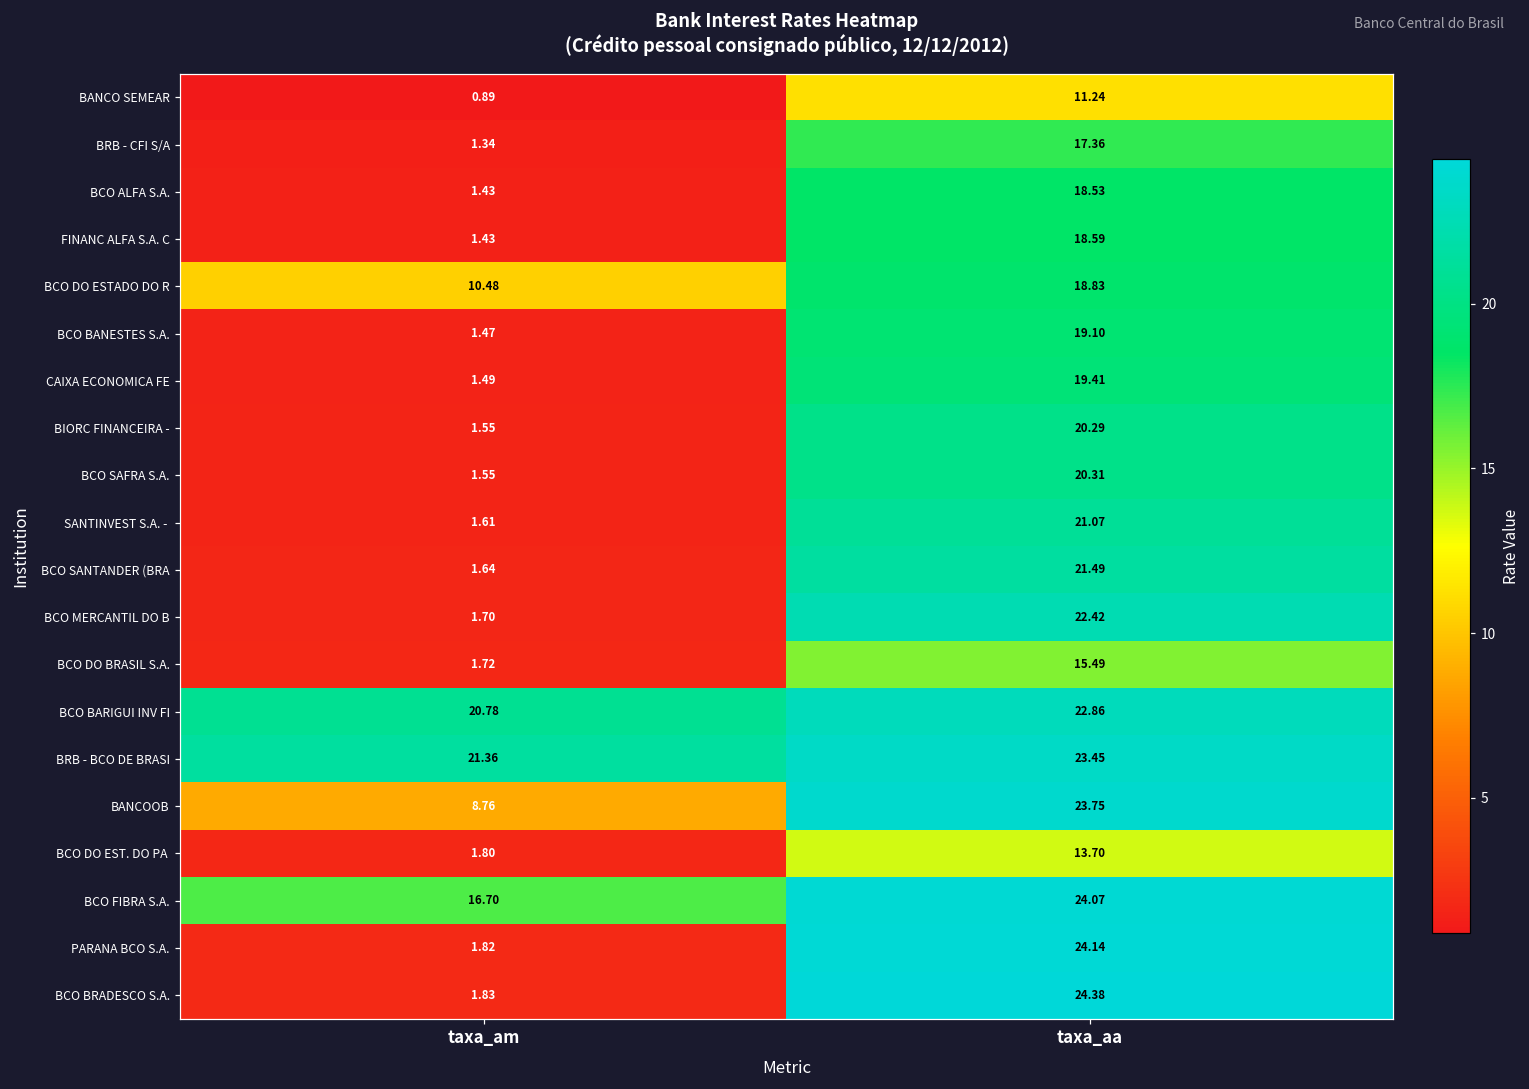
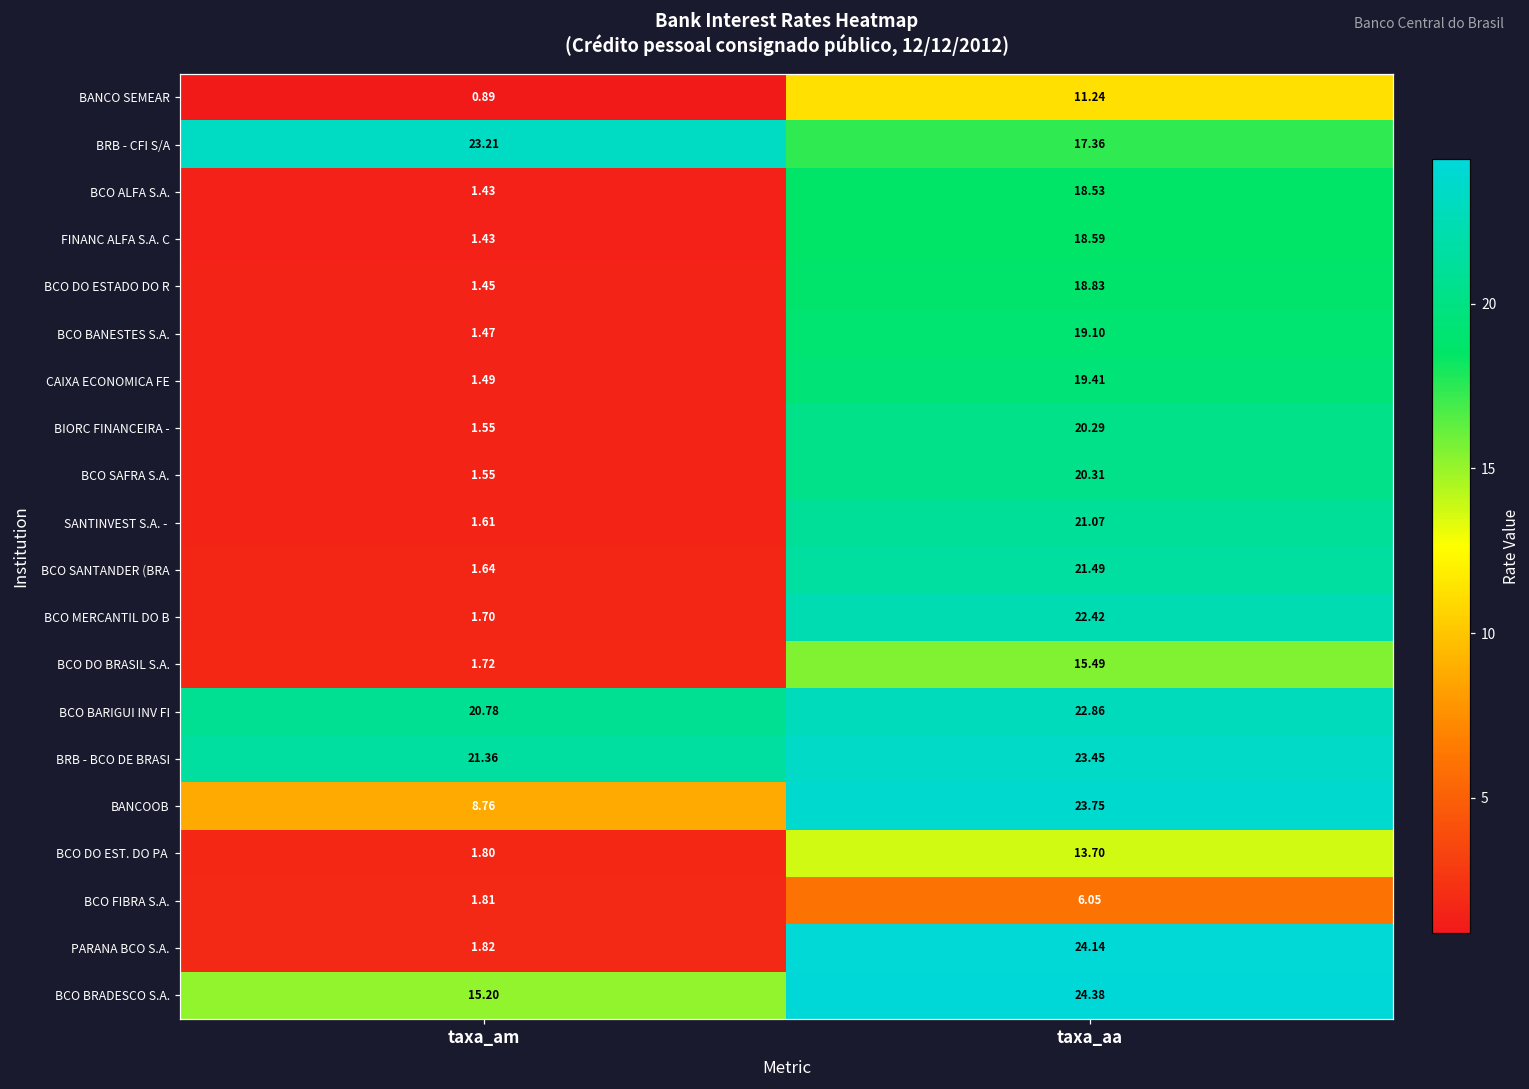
  {
    "BANCO SEMEAR": {
      "taxa_am": 0.89,
      "taxa_aa": 11.24
    },
    "BRB - CFI S/A": {
-     "taxa_am": 1.34,
+     "taxa_am": 23.21,
      "taxa_aa": 17.36
    },
    "BCO ALFA S.A.": {
      "taxa_am": 1.43,
      "taxa_aa": 18.53
    },
    "FINANC ALFA S.A. C": {
      "taxa_am": 1.43,
      "taxa_aa": 18.59
    },
    "BCO DO ESTADO DO R": {
-     "taxa_am": 10.48,
+     "taxa_am": 1.45,
      "taxa_aa": 18.83
    },
    "BCO BANESTES S.A.": {
      "taxa_am": 1.47,
      "taxa_aa": 19.10
    },
    "CAIXA ECONOMICA FE": {
      "taxa_am": 1.49,
      "taxa_aa": 19.41
    },
    "BIORC FINANCEIRA -": {
      "taxa_am": 1.55,
      "taxa_aa": 20.29
    },
    "BCO SAFRA S.A.": {
      "taxa_am": 1.55,
      "taxa_aa": 20.31
    },
    "SANTINVEST S.A. -": {
      "taxa_am": 1.61,
      "taxa_aa": 21.07
    },
    "BCO SANTANDER (BRA": {
      "taxa_am": 1.64,
      "taxa_aa": 21.49
    },
    "BCO MERCANTIL DO B": {
      "taxa_am": 1.70,
      "taxa_aa": 22.42
    },
    "BCO DO BRASIL S.A.": {
      "taxa_am": 1.72,
      "taxa_aa": 15.49
    },
    "BCO BARIGUI INV FI": {
      "taxa_am": 20.78,
      "taxa_aa": 22.86
    },
    "BRB - BCO DE BRASI": {
      "taxa_am": 21.36,
      "taxa_aa": 23.45
    },
    "BANCOOB": {
      "taxa_am": 8.76,
      "taxa_aa": 23.75
    },
    "BCO DO EST. DO PA": {
      "taxa_am": 1.80,
      "taxa_aa": 13.70
    },
    "BCO FIBRA S.A.": {
-     "taxa_am": 16.70,
-     "taxa_aa": 24.07
+     "taxa_am": 1.81,
+     "taxa_aa": 6.05
    },
    "PARANA BCO S.A.": {
      "taxa_am": 1.82,
      "taxa_aa": 24.14
    },
    "BCO BRADESCO S.A.": {
-     "taxa_am": 1.83,
+     "taxa_am": 15.20,
      "taxa_aa": 24.38
    }
  }
